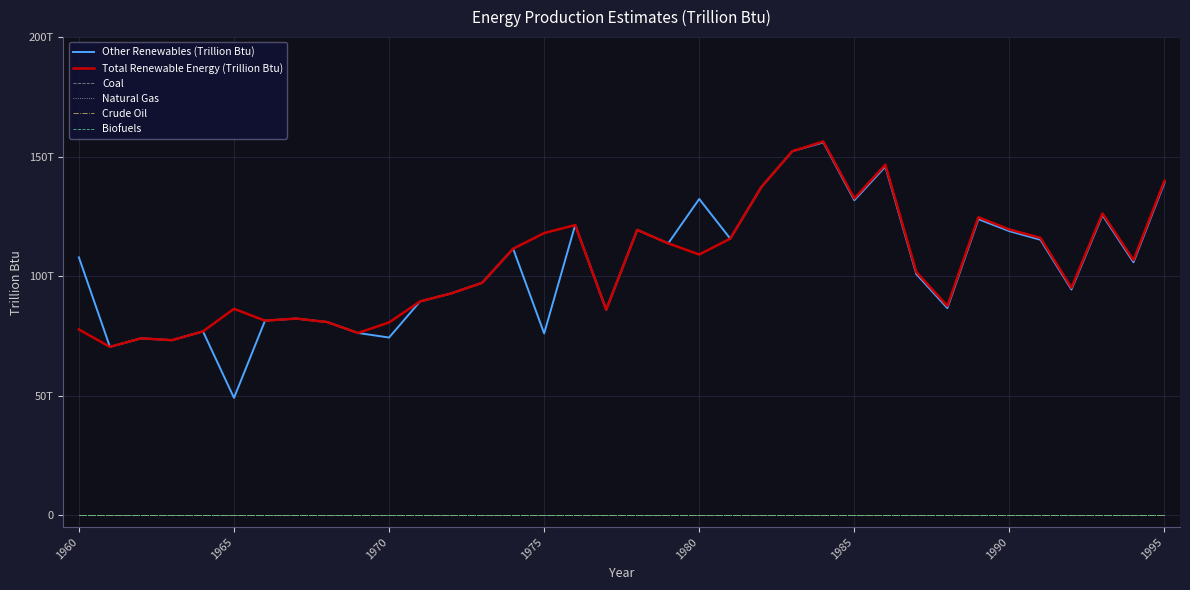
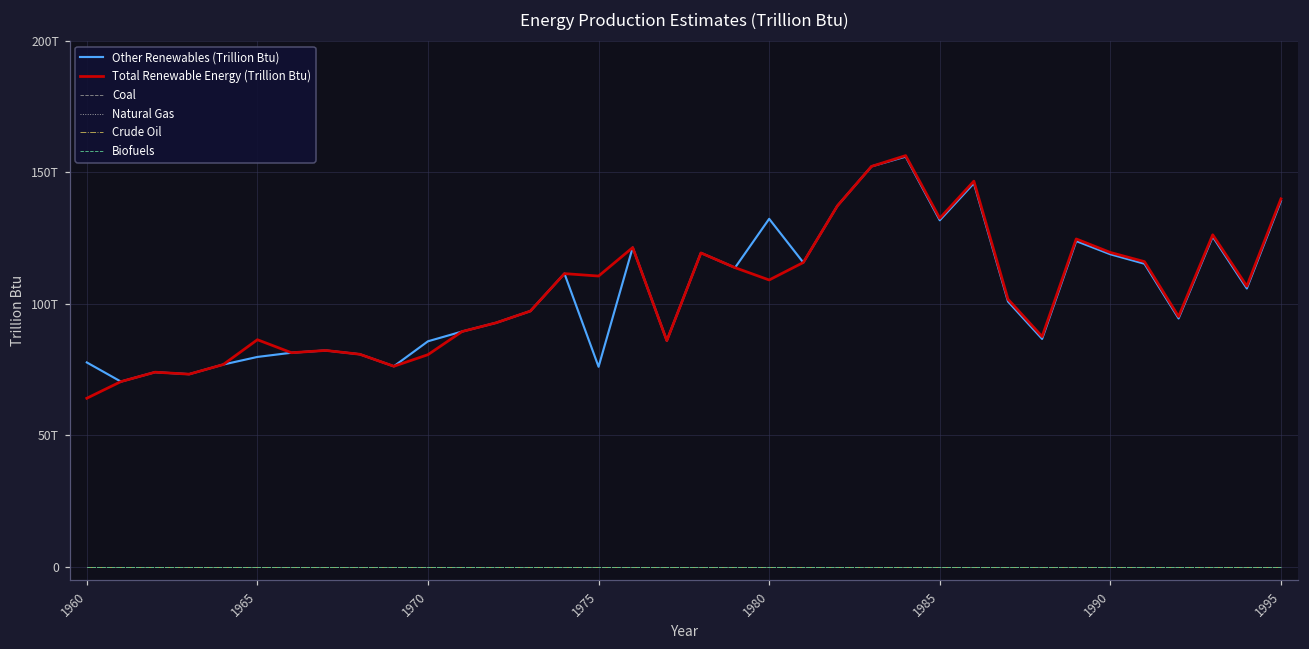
  {
    "Other Renewables (Trillion Btu)": {
-     "1960": "108T",
-     "1965": "49T",
-     "1970": "74T",
+     "1960": "78T",
+     "1965": "80T",
+     "1970": "86T",
      "1975": "76T",
      "1980": "132T"
    },
    "Total Renewable Energy (Trillion Btu)": {
-     "1960": "78T",
+     "1960": "64T",
      "1965": "86T",
      "1970": "81T",
-     "1975": "118T",
+     "1975": "111T",
      "1980": "109T"
    },
    "Biofuels": {
      "1960": "0T",
      "1965": "0T",
      "1970": "0T",
      "1975": "0T",
      "1980": "0T",
      "1985": "0T",
      "1990": "0T",
      "1995": "0T"
    }
  }
